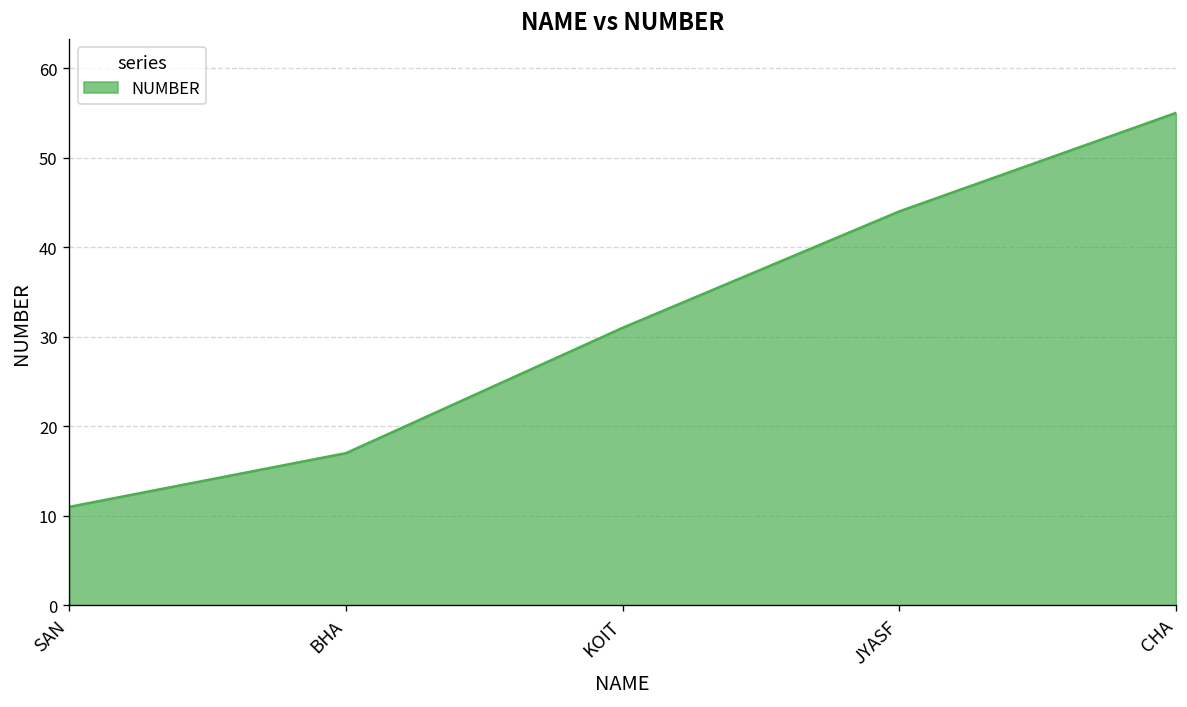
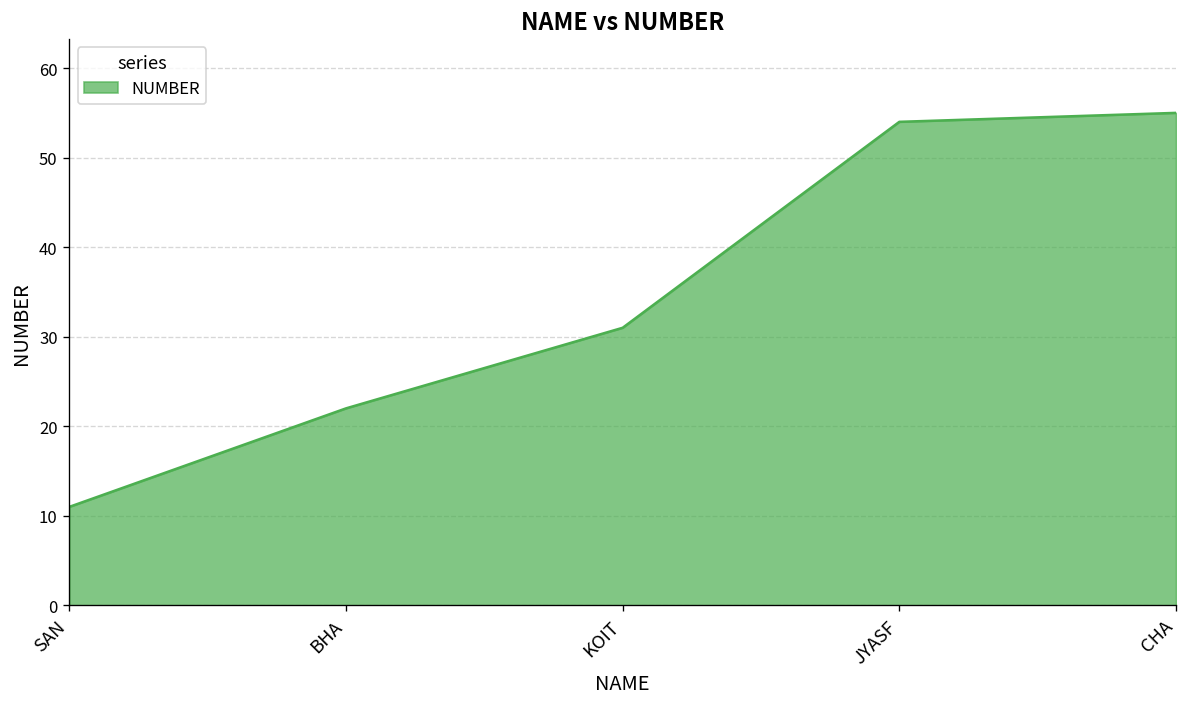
  {
    "SAN": 11,
-   "BHA": 17,
+   "BHA": 22,
    "KOIT": 31,
-   "JYASF": 44,
+   "JYASF": 54,
    "CHA": 55
  }
